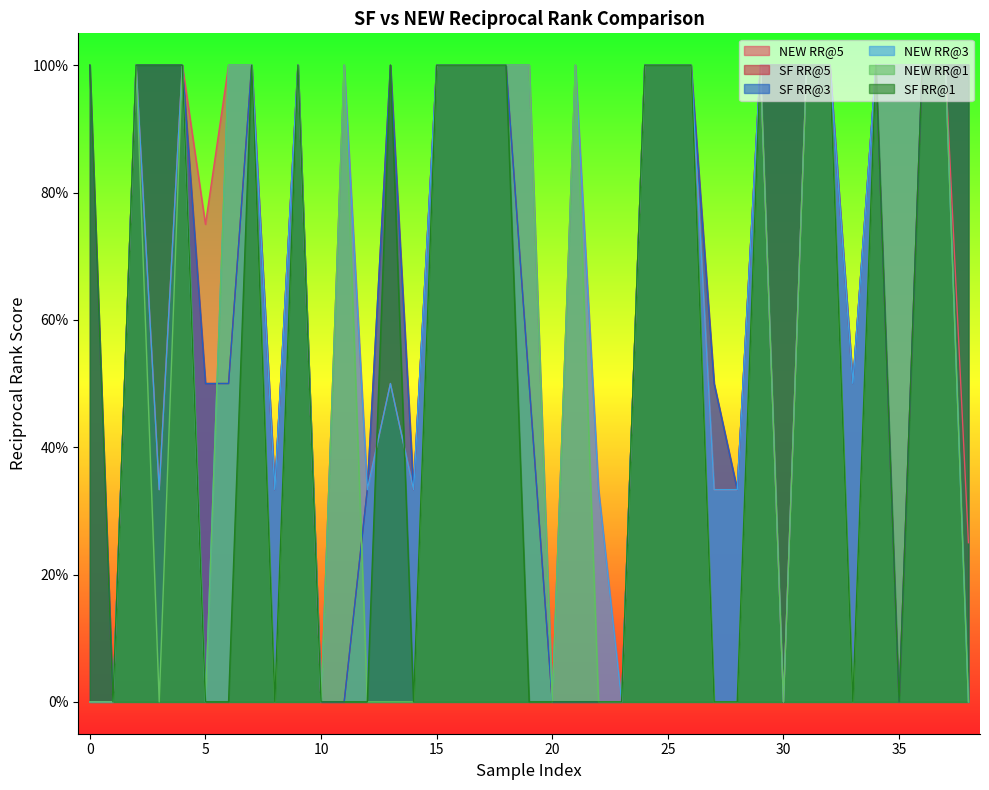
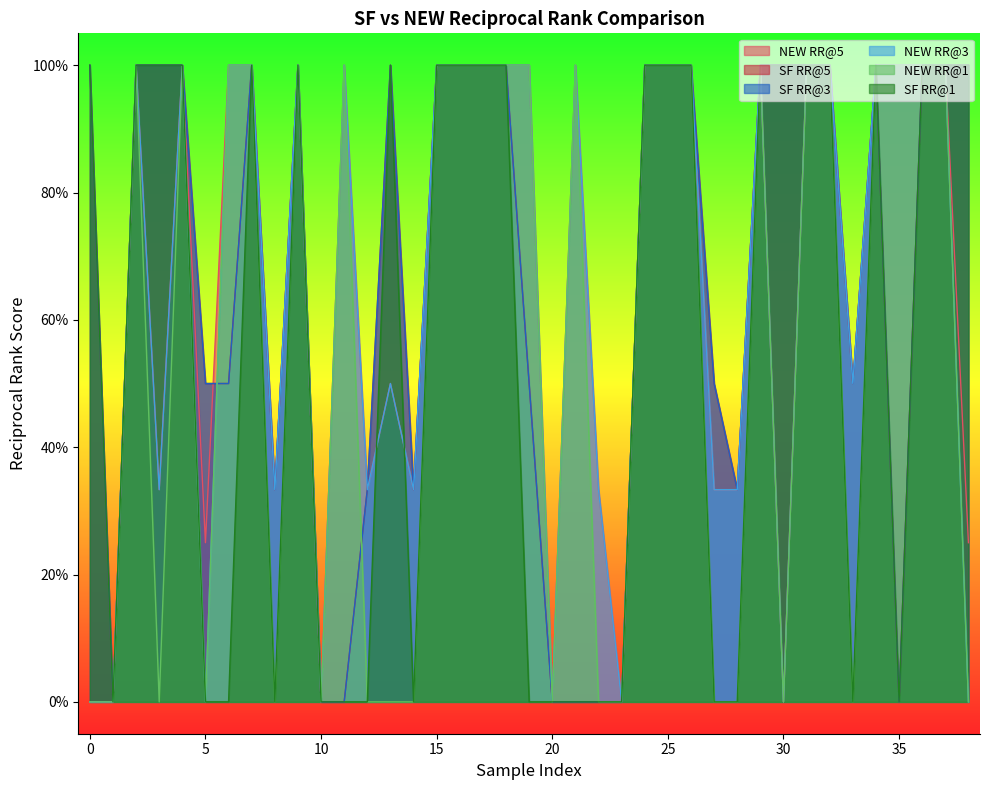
  {
    "NEW RR@5": {
-     "5": "75%"
+     "5": "25%"
    },
    "SF RR@3": {
      "5": "50%"
    }
  }
